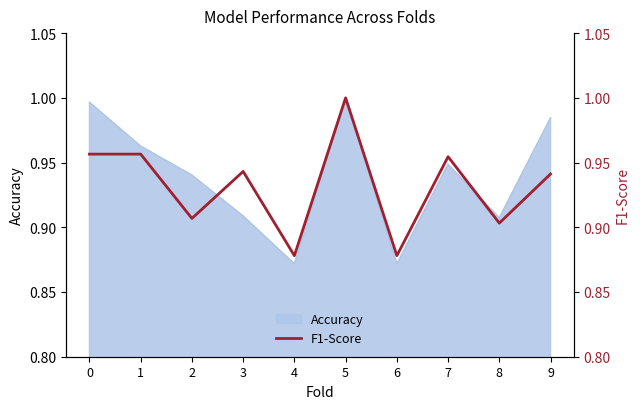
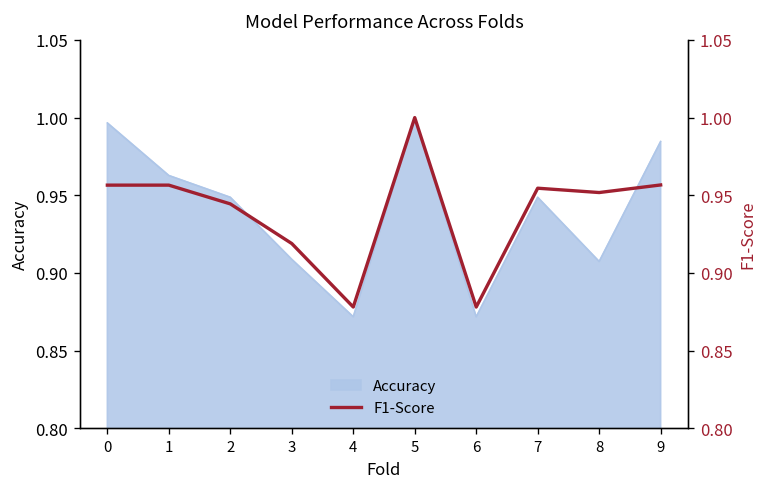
  {
    "Accuracy": {
      "0": 0.997,
      "1": 0.963,
-     "2": 0.940,
+     "2": 0.949,
      "3": 0.909,
      "4": 0.872,
      "5": 1.000,
      "6": 0.872,
      "7": 0.949,
      "8": 0.907,
      "9": 0.985
    },
    "F1-Score": {
      "0": 0.957,
      "1": 0.957,
-     "2": 0.907,
-     "3": 0.943,
+     "2": 0.944,
+     "3": 0.919,
      "4": 0.878,
      "5": 1.000,
      "6": 0.878,
      "7": 0.955,
-     "8": 0.903,
-     "9": 0.941
+     "8": 0.952,
+     "9": 0.957
    }
  }
